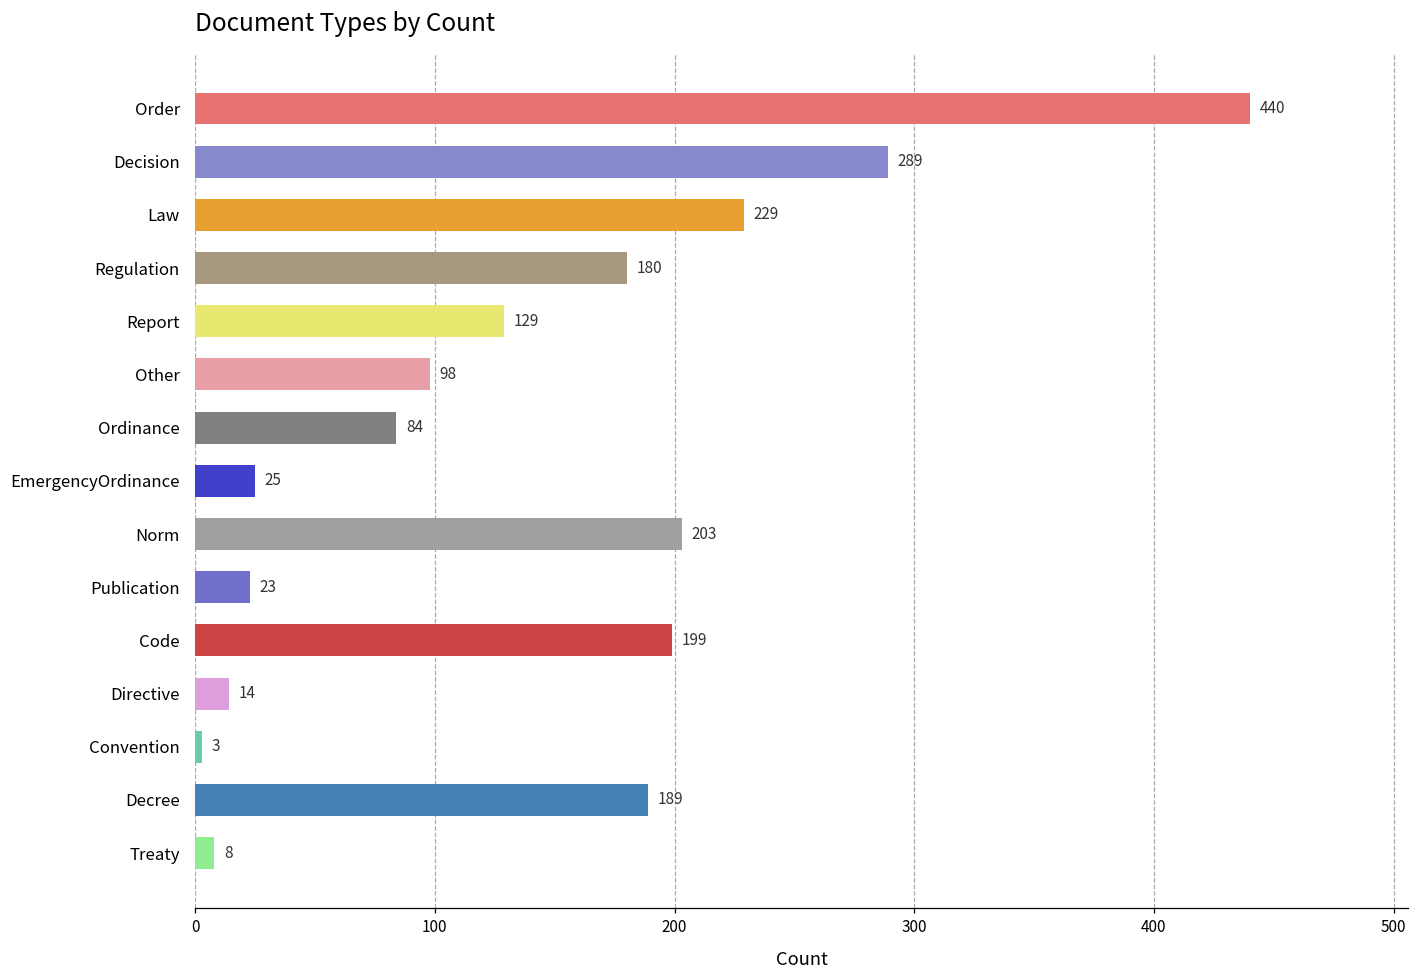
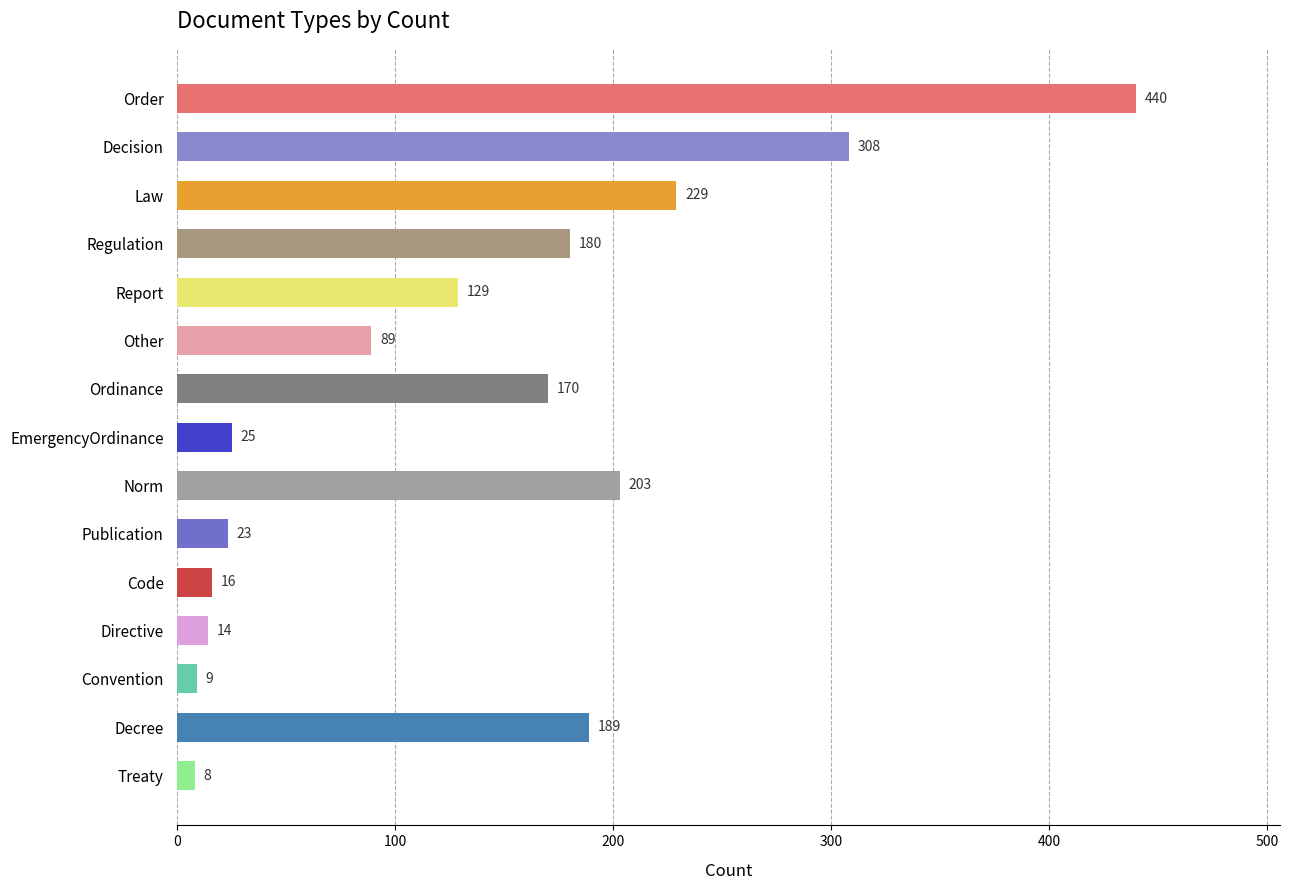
  {
    "Order": 440,
-   "Decision": 289,
+   "Decision": 308,
    "Law": 229,
    "Regulation": 180,
    "Report": 129,
-   "Other": 98,
-   "Ordinance": 84,
+   "Other": 89,
+   "Ordinance": 170,
    "EmergencyOrdinance": 25,
    "Norm": 203,
    "Publication": 23,
-   "Code": 199,
+   "Code": 16,
    "Directive": 14,
-   "Convention": 3,
+   "Convention": 9,
    "Decree": 189,
    "Treaty": 8
  }
